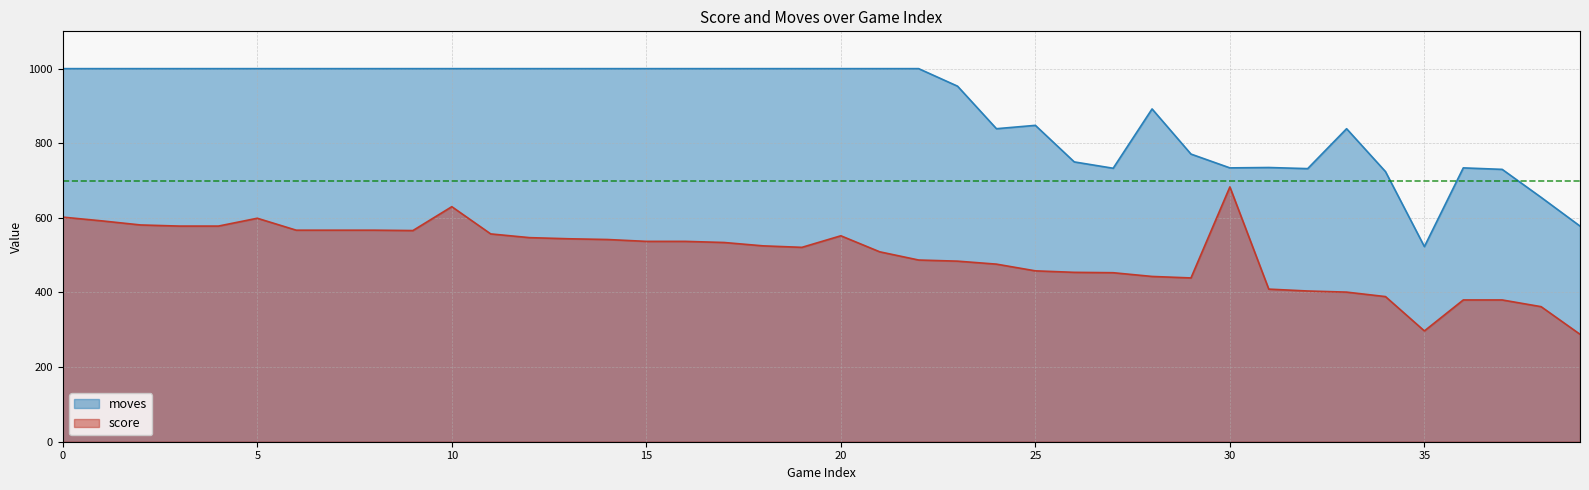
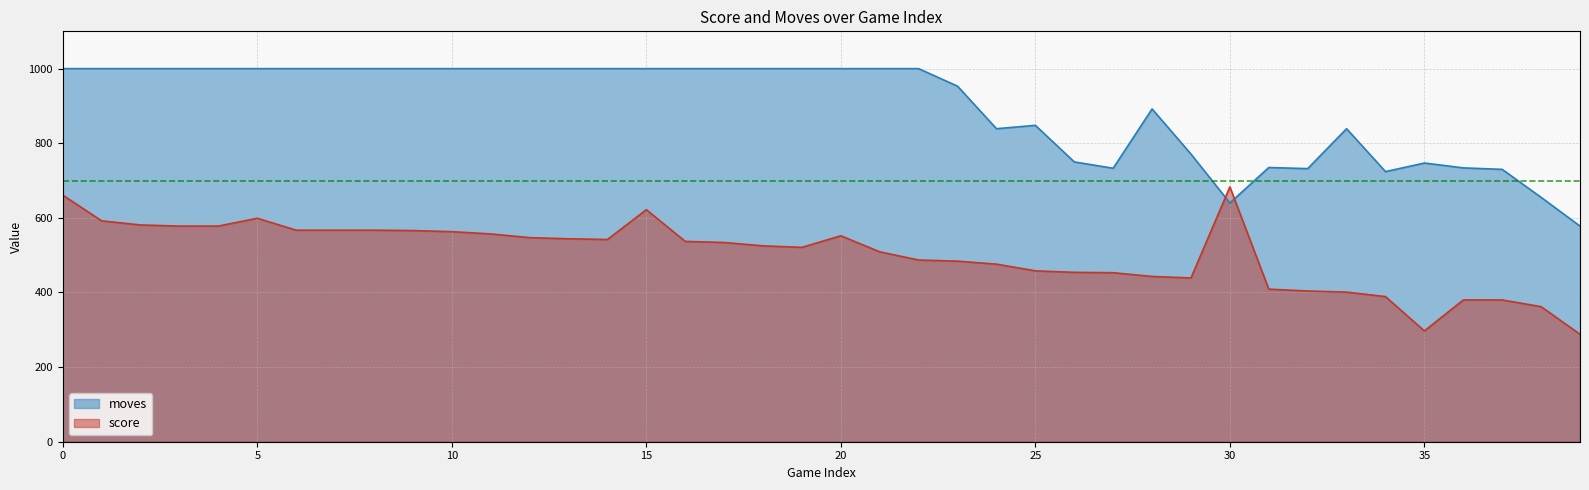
  {
    "moves": {
      "0": 1000,
      "5": 1000,
      "10": 1000,
      "15": 1000,
      "20": 1000,
      "25": 850,
-     "30": 730,
-     "35": 520
+     "30": 640,
+     "35": 750
    },
    "score": {
-     "0": 600,
+     "0": 660,
      "5": 600,
-     "10": 630,
-     "15": 540,
+     "10": 560,
+     "15": 620,
      "20": 550,
      "25": 460,
      "30": 680,
      "35": 300
    }
  }
